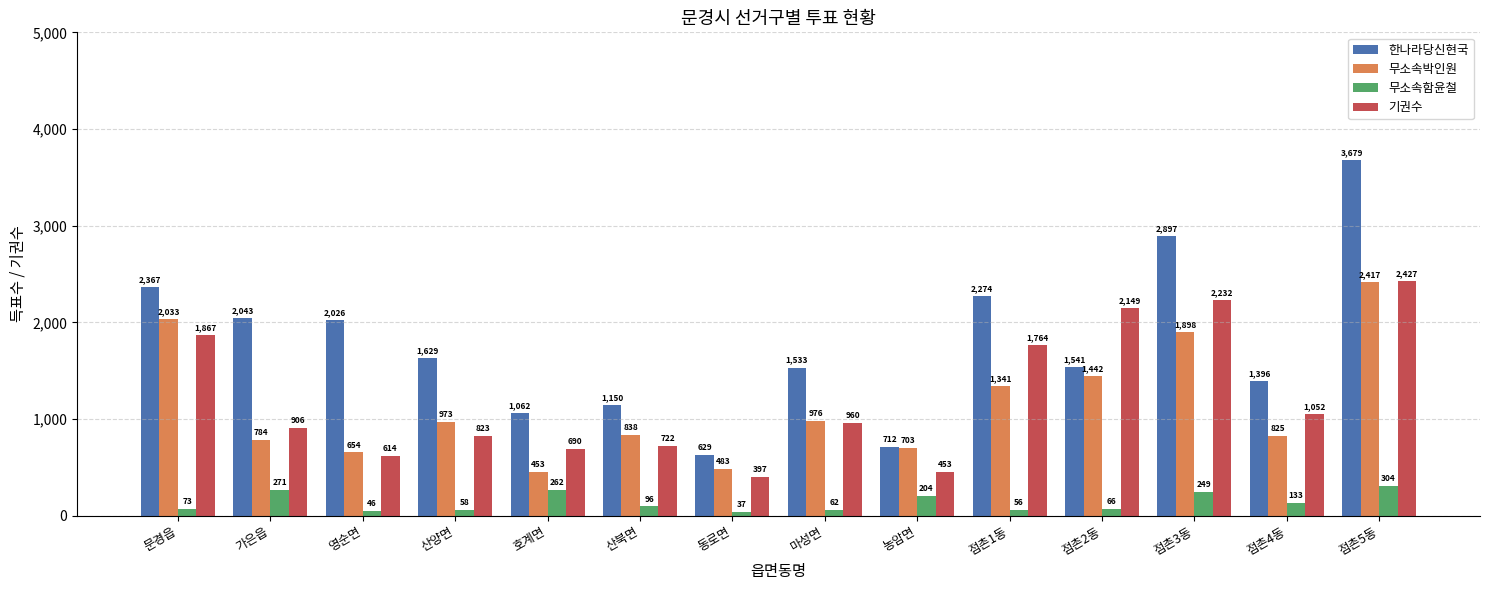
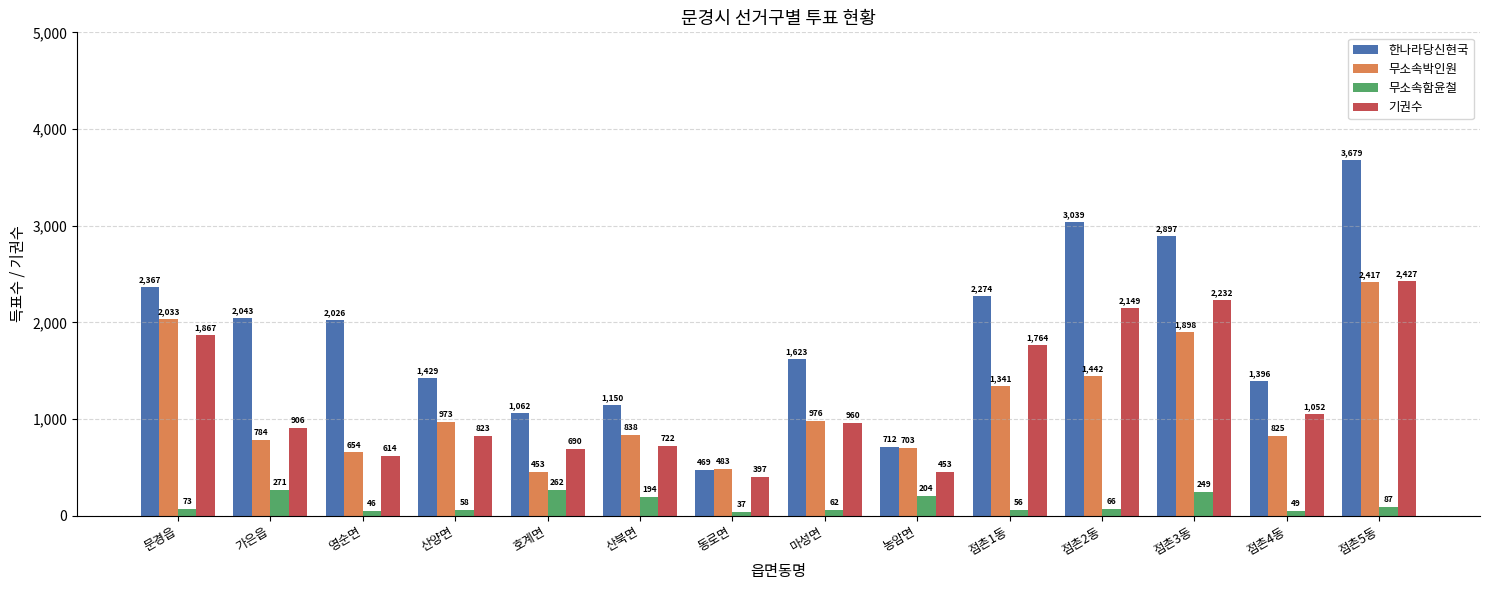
  {
    "한나라당신현국": {
      "문경읍": "2,367",
      "가은읍": "2,043",
      "영순면": "2,026",
-     "산양면": "1,629",
+     "산양면": "1,429",
      "호계면": "1,062",
      "산북면": "1,150",
-     "동로면": "629",
-     "마성면": "1,533",
+     "동로면": "469",
+     "마성면": "1,623",
      "농암면": "712",
      "점촌1동": "2,274",
-     "점촌2동": "1,541",
+     "점촌2동": "3,039",
      "점촌3동": "2,897",
      "점촌4동": "1,396",
      "점촌5동": "3,679"
    },
    "무소속함윤철": {
      "문경읍": "73",
      "가은읍": "271",
      "영순면": "46",
      "산양면": "58",
      "호계면": "262",
-     "산북면": "96",
+     "산북면": "194",
      "동로면": "37",
      "마성면": "62",
      "농암면": "204",
      "점촌1동": "56",
      "점촌2동": "66",
      "점촌3동": "249",
-     "점촌4동": "133",
-     "점촌5동": "304"
+     "점촌4동": "49",
+     "점촌5동": "87"
    }
  }
